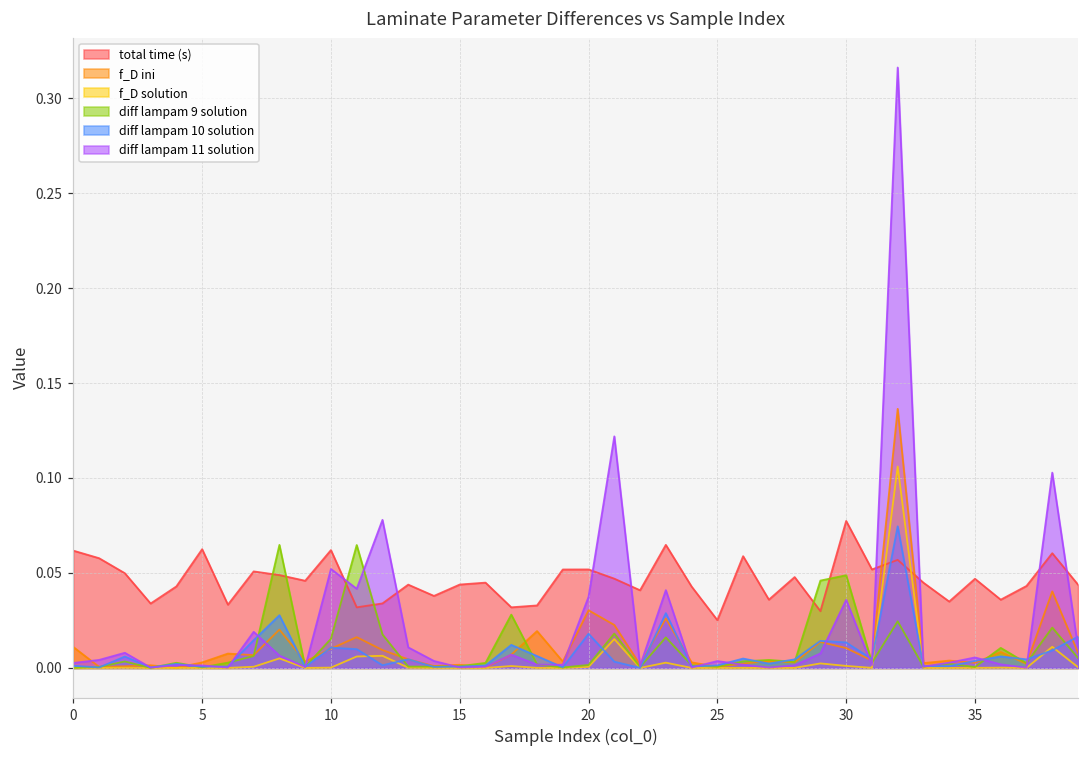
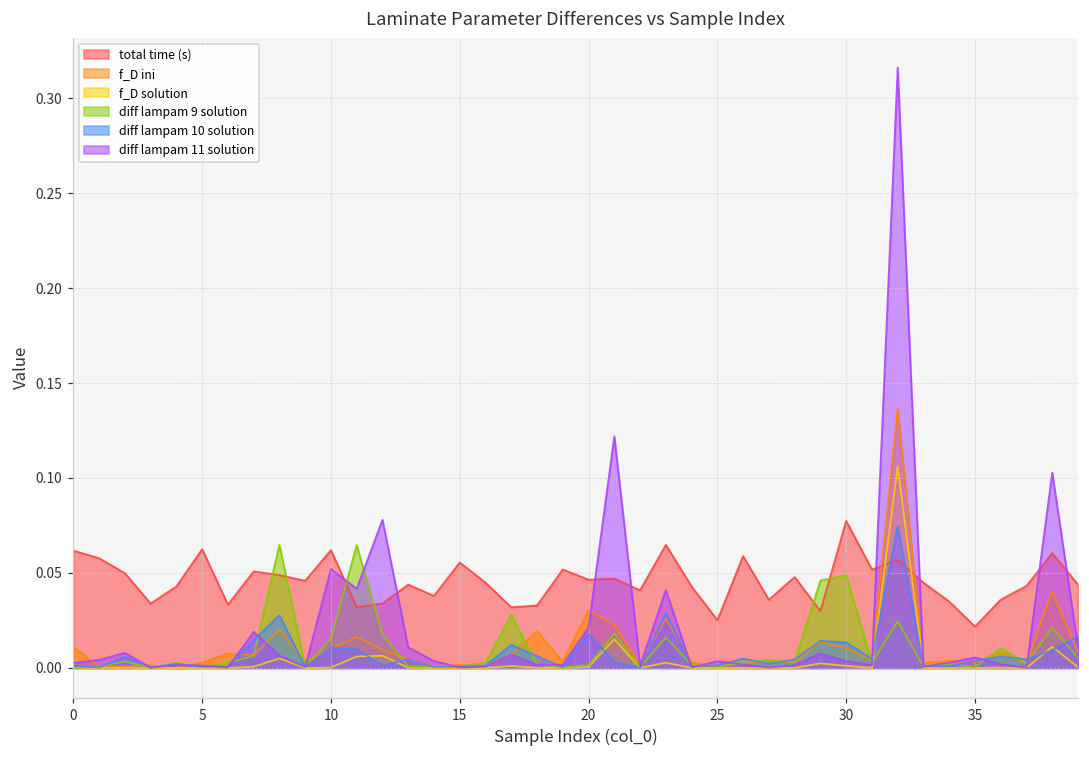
  {
    "total time (s)": {
      "0": 0.062,
      "5": 0.063,
      "10": 0.062,
-     "15": 0.044,
-     "20": 0.052,
+     "15": 0.056,
+     "20": 0.046,
      "25": 0.025,
      "30": 0.077,
-     "35": 0.047
+     "35": 0.022
    },
    "diff lampam 9 solution": {
      "10": 0.015,
      "30": 0.049
    },
    "diff lampam 10 solution": {
      "20": 0.018,
      "30": 0.013
    },
    "diff lampam 11 solution": {
      "10": 0.052,
-     "20": 0.037,
+     "20": 0.021,
      "25": 0.004,
-     "30": 0.036,
+     "30": 0.004,
      "35": 0.006
    }
  }
